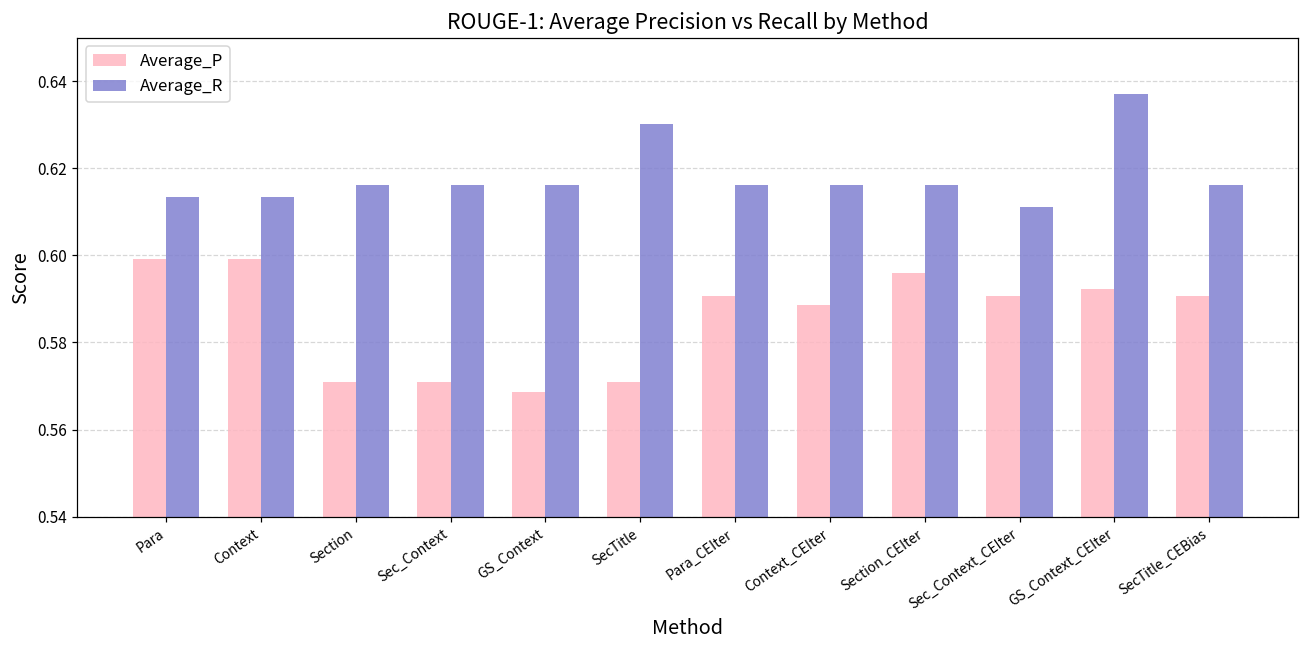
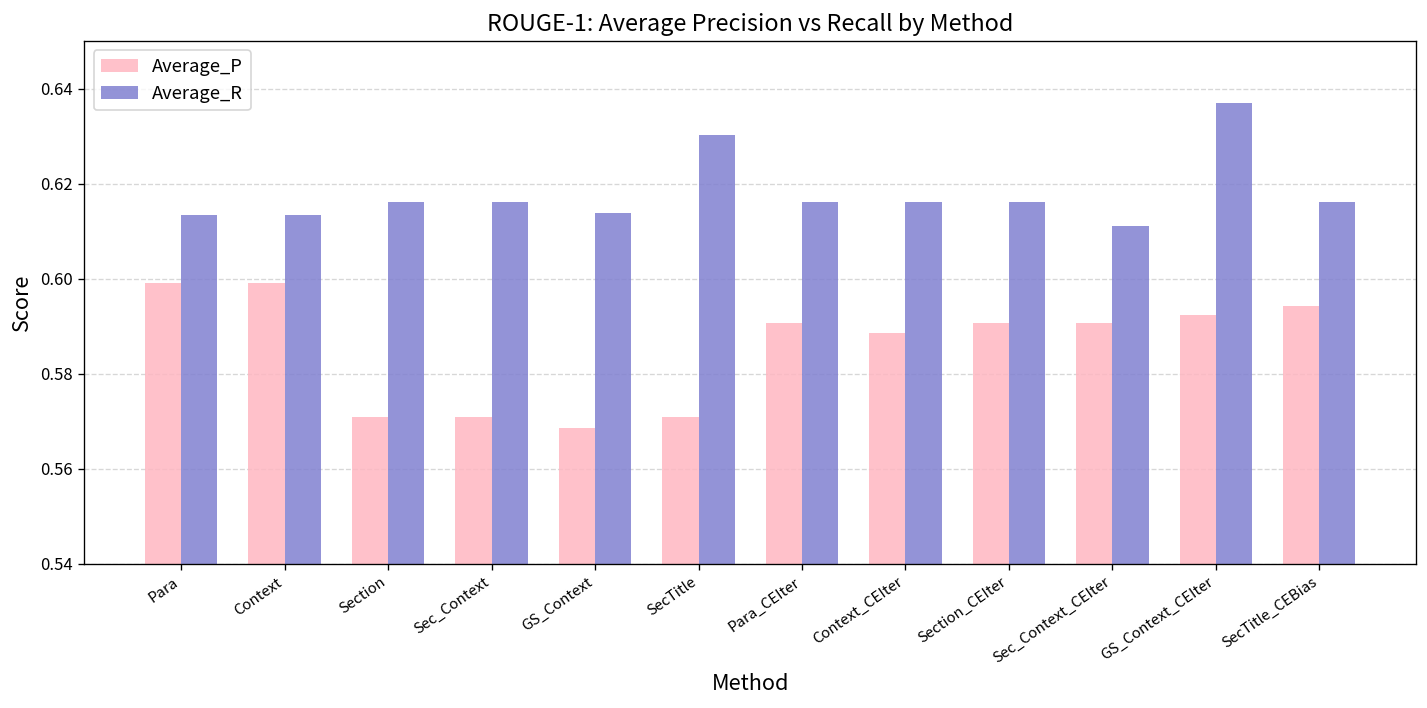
  {
    "Average_P": {
      "Para": 0.599,
      "Context": 0.599,
      "Section": 0.571,
      "Sec_Context": 0.571,
      "GS_Context": 0.569,
      "SecTitle": 0.571,
      "Para_CEIter": 0.591,
      "Context_CEIter": 0.589,
-     "Section_CEIter": 0.596,
+     "Section_CEIter": 0.591,
      "Sec_Context_CEIter": 0.591,
      "GS_Context_CEIter": 0.592,
-     "SecTitle_CEBias": 0.591
+     "SecTitle_CEBias": 0.594
    },
    "Average_R": {
      "Para": 0.613,
      "Context": 0.613,
      "Section": 0.616,
      "Sec_Context": 0.616,
-     "GS_Context": 0.616,
+     "GS_Context": 0.614,
      "SecTitle": 0.630,
      "Para_CEIter": 0.616,
      "Context_CEIter": 0.616,
      "Section_CEIter": 0.616,
      "Sec_Context_CEIter": 0.611,
      "GS_Context_CEIter": 0.637,
      "SecTitle_CEBias": 0.616
    }
  }
